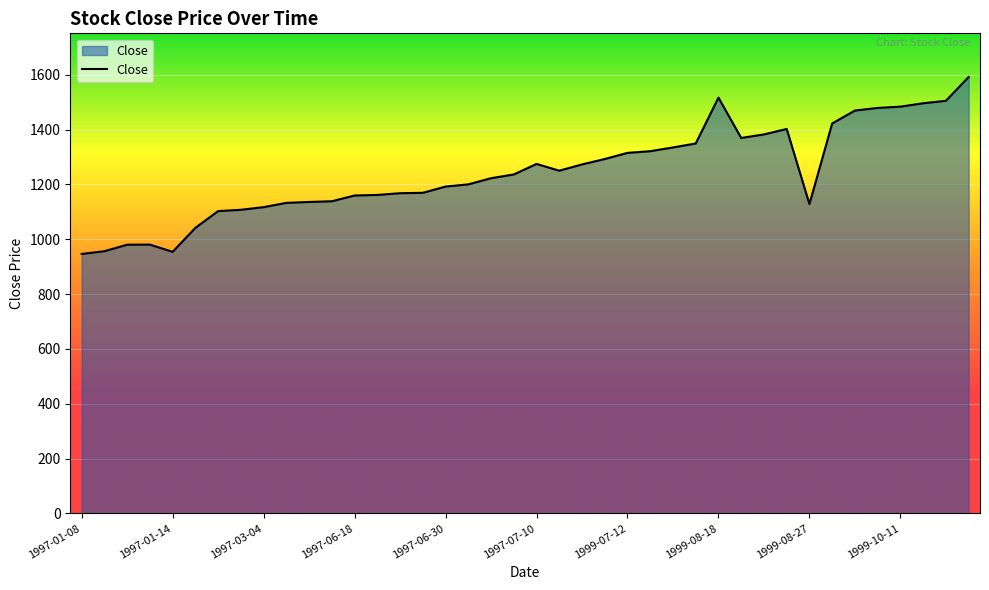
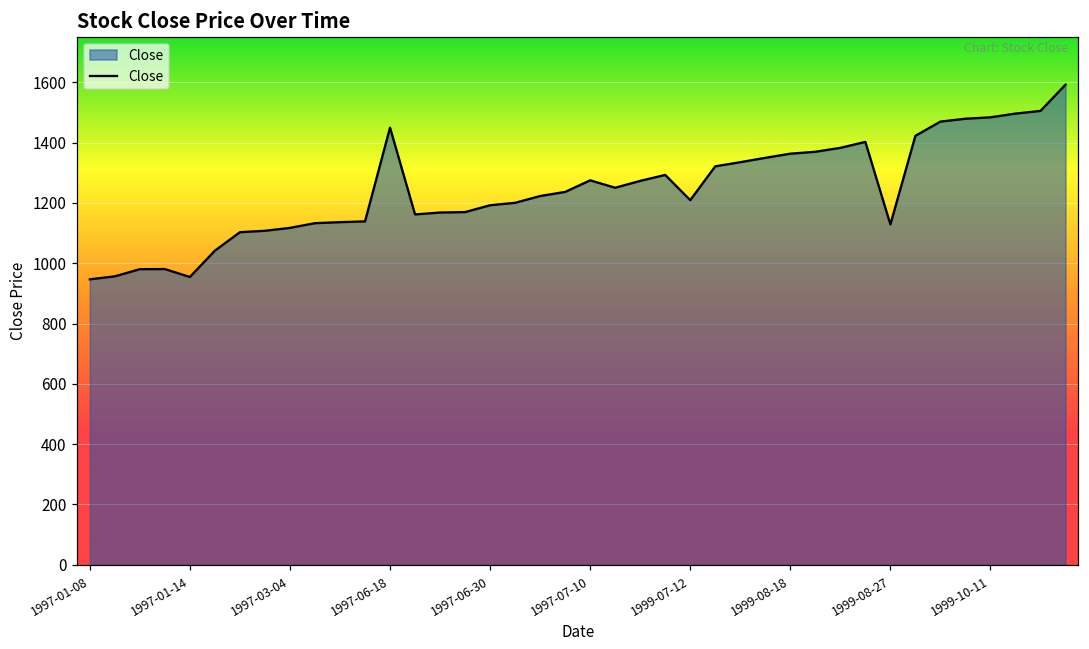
  {
    "1997-01-08": 950,
    "1997-01-14": 950,
    "1997-03-04": 1120,
-   "1997-06-18": 1160,
+   "1997-06-18": 1450,
    "1997-06-30": 1190,
    "1997-07-10": 1280,
-   "1999-07-12": 1320,
-   "1999-08-18": 1520,
+   "1999-07-12": 1210,
+   "1999-08-18": 1360,
    "1999-08-27": 1130,
    "1999-10-11": 1480
  }
